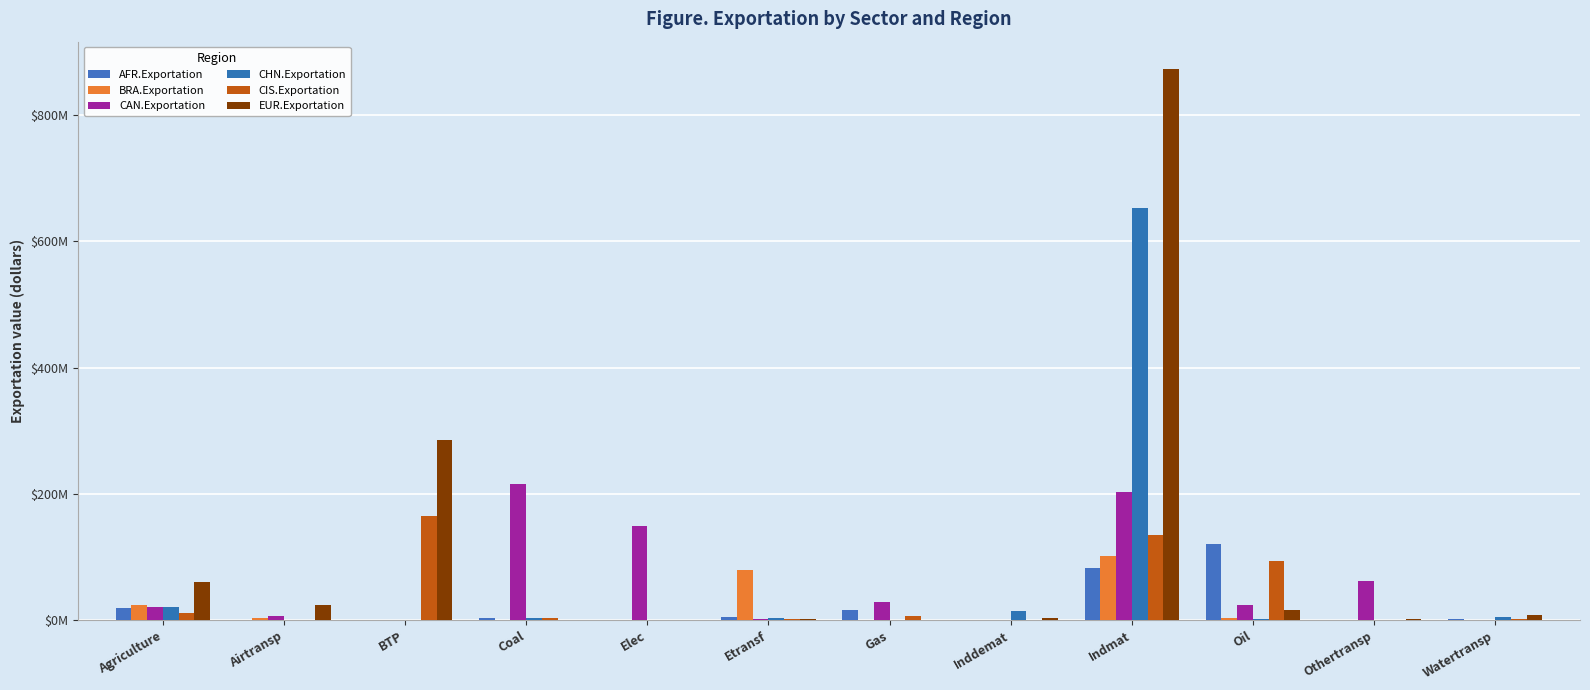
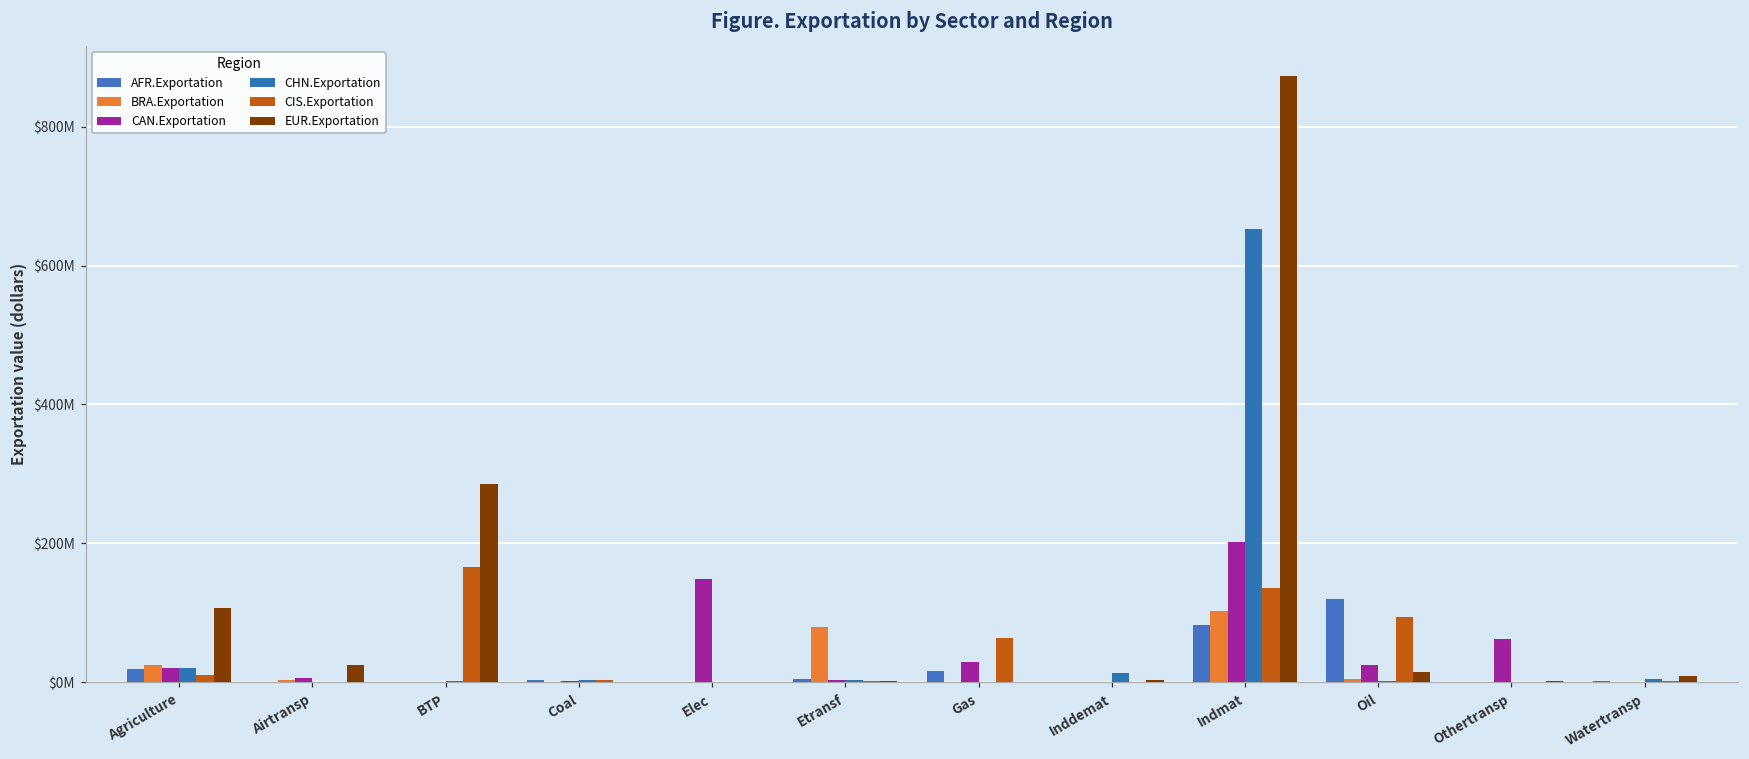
  {
    "BRA.Exportation": {
      "Agriculture": "$20000000",
      "Etransf": "$80000000",
      "Indmat": "$100000000",
      "Oil": "$0"
    },
    "CAN.Exportation": {
      "Agriculture": "$20000000",
      "Airtransp": "$10000000",
-     "Coal": "$220000000",
+     "Coal": "$0",
      "Elec": "$150000000",
      "Gas": "$30000000",
      "Indmat": "$200000000",
      "Oil": "$20000000",
      "Othertransp": "$60000000"
    },
    "CIS.Exportation": {
      "Agriculture": "$10000000",
      "BTP": "$170000000",
-     "Gas": "$10000000",
+     "Gas": "$60000000",
      "Indmat": "$140000000",
      "Oil": "$90000000"
    },
    "EUR.Exportation": {
-     "Agriculture": "$60000000",
+     "Agriculture": "$110000000",
      "Airtransp": "$20000000",
      "BTP": "$290000000",
      "Indmat": "$870000000",
      "Oil": "$20000000",
      "Watertransp": "$10000000"
    }
  }
